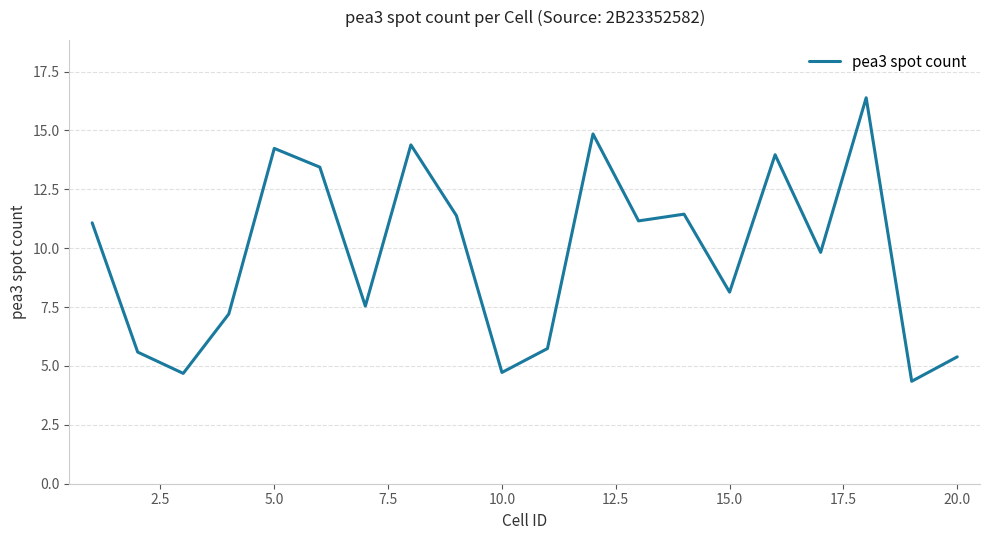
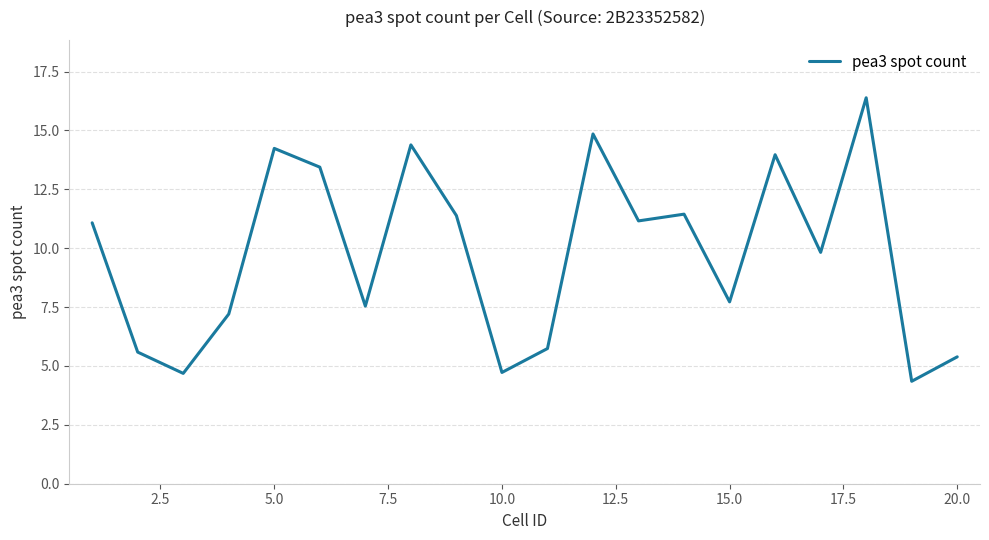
  {
    "5.0": 14.2,
    "10.0": 4.7,
-   "15.0": 8.1,
+   "15.0": 7.7,
    "20.0": 5.4
  }
